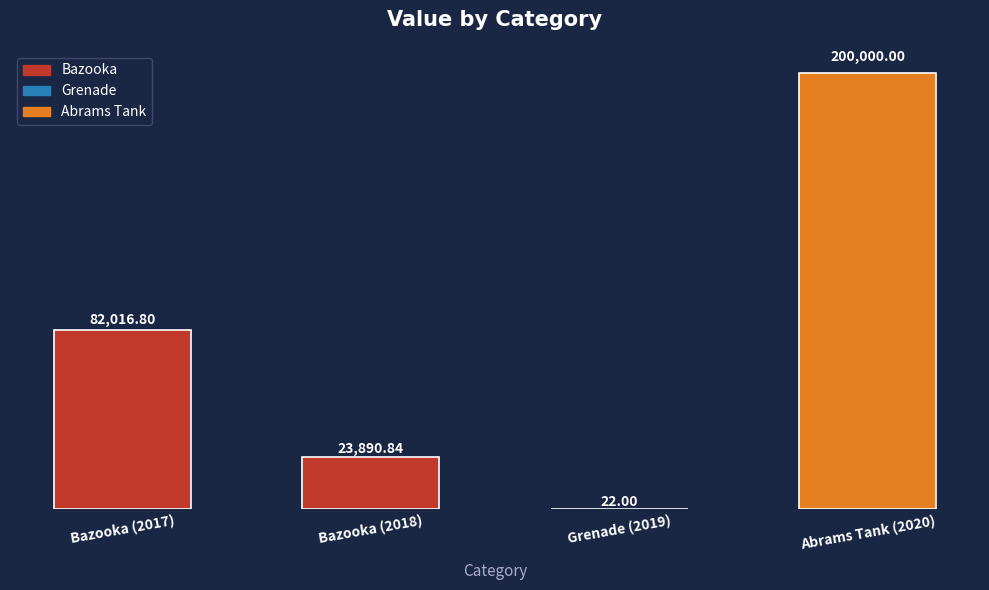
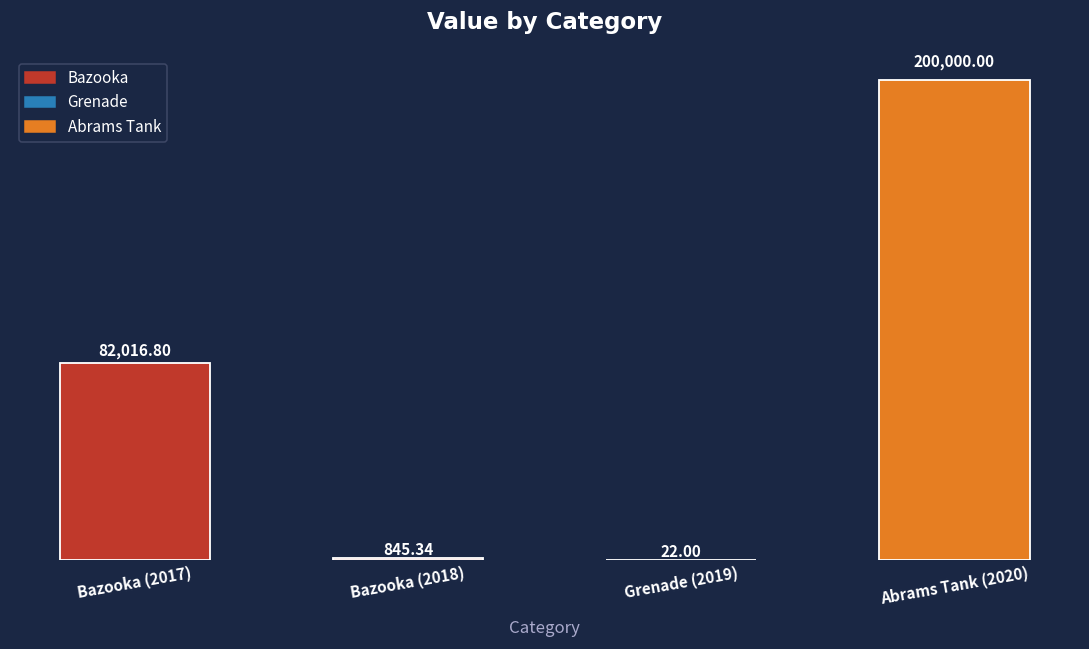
  {
    "Bazooka (2017)": "82,016.80",
-   "Bazooka (2018)": "23,890.84",
+   "Bazooka (2018)": "845.34",
    "Grenade (2019)": "22.00",
    "Abrams Tank (2020)": "200,000.00"
  }
